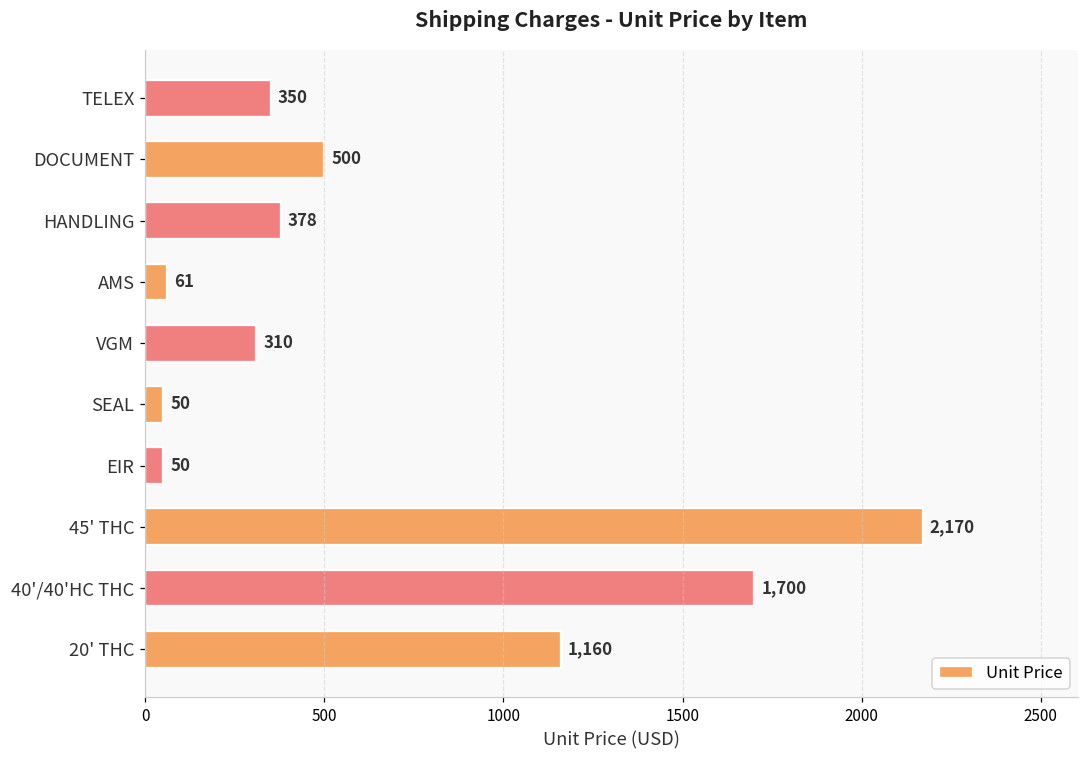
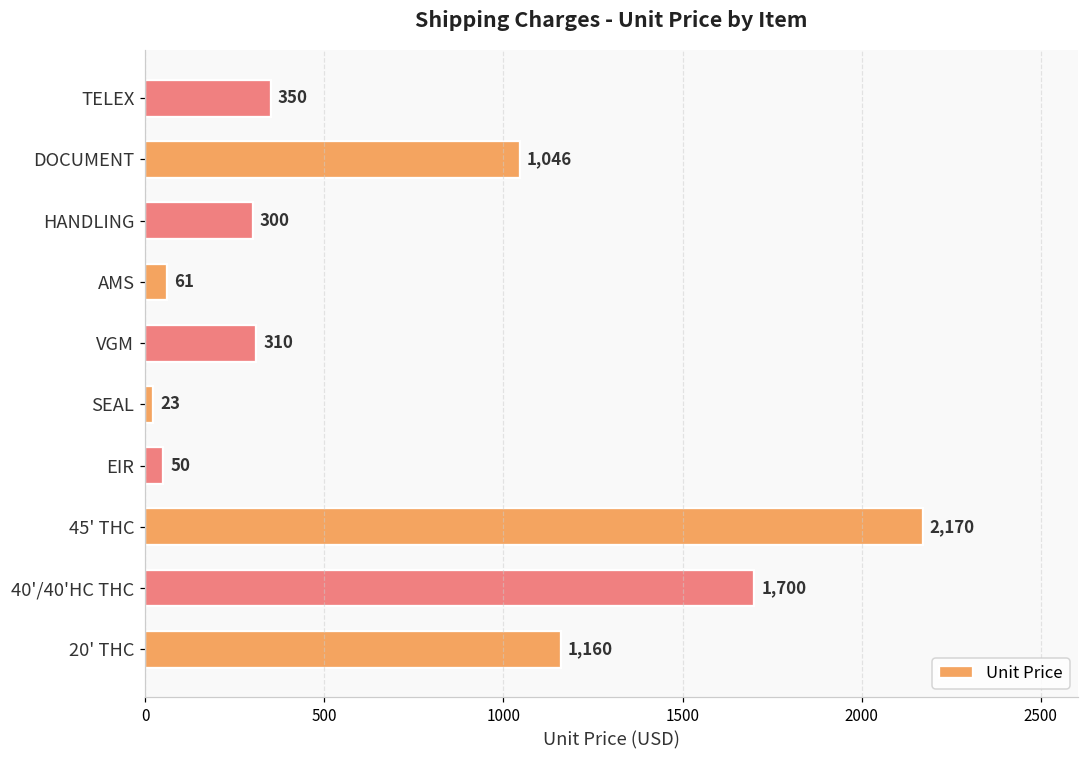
  {
    "TELEX": "350",
-   "DOCUMENT": "500",
-   "HANDLING": "378",
+   "DOCUMENT": "1,046",
+   "HANDLING": "300",
    "AMS": "61",
    "VGM": "310",
-   "SEAL": "50",
+   "SEAL": "23",
    "EIR": "50",
    "45' THC": "2,170",
    "40'/40'HC THC": "1,700",
    "20' THC": "1,160"
  }
